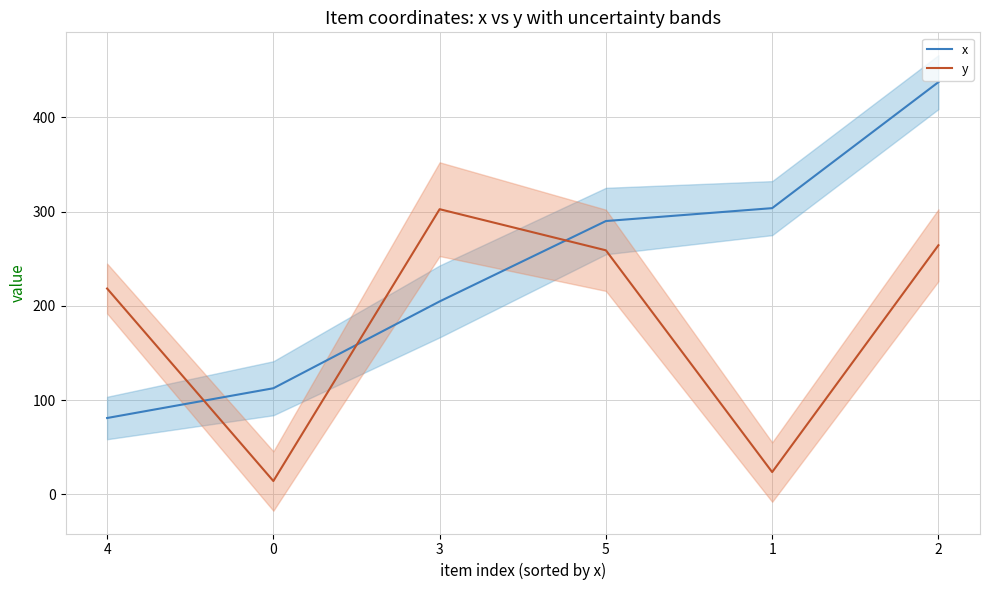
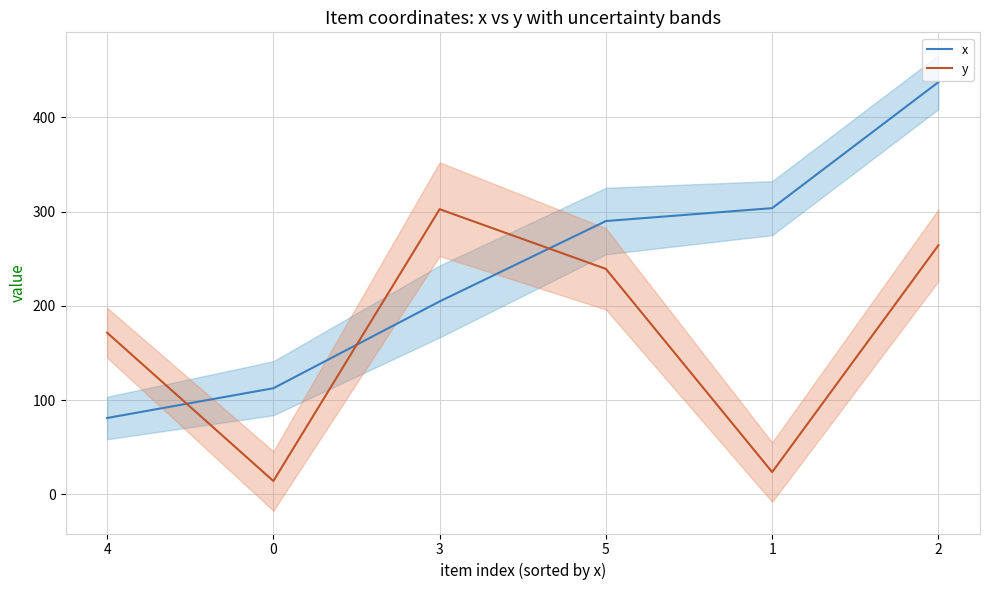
  {
    "y": {
-     "4": 220,
+     "4": 170,
      "0": 10,
      "3": 300,
-     "5": 260,
+     "5": 240,
      "1": 20,
      "2": 260
    }
  }
